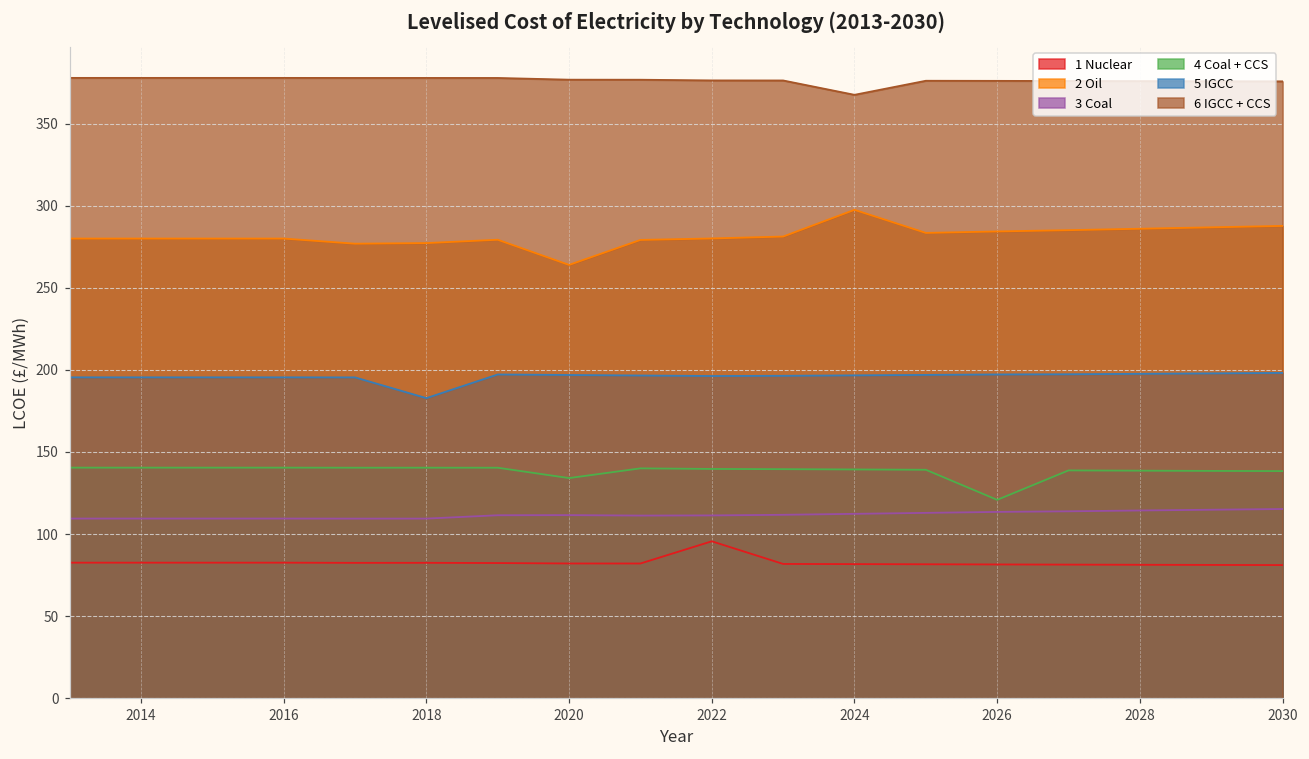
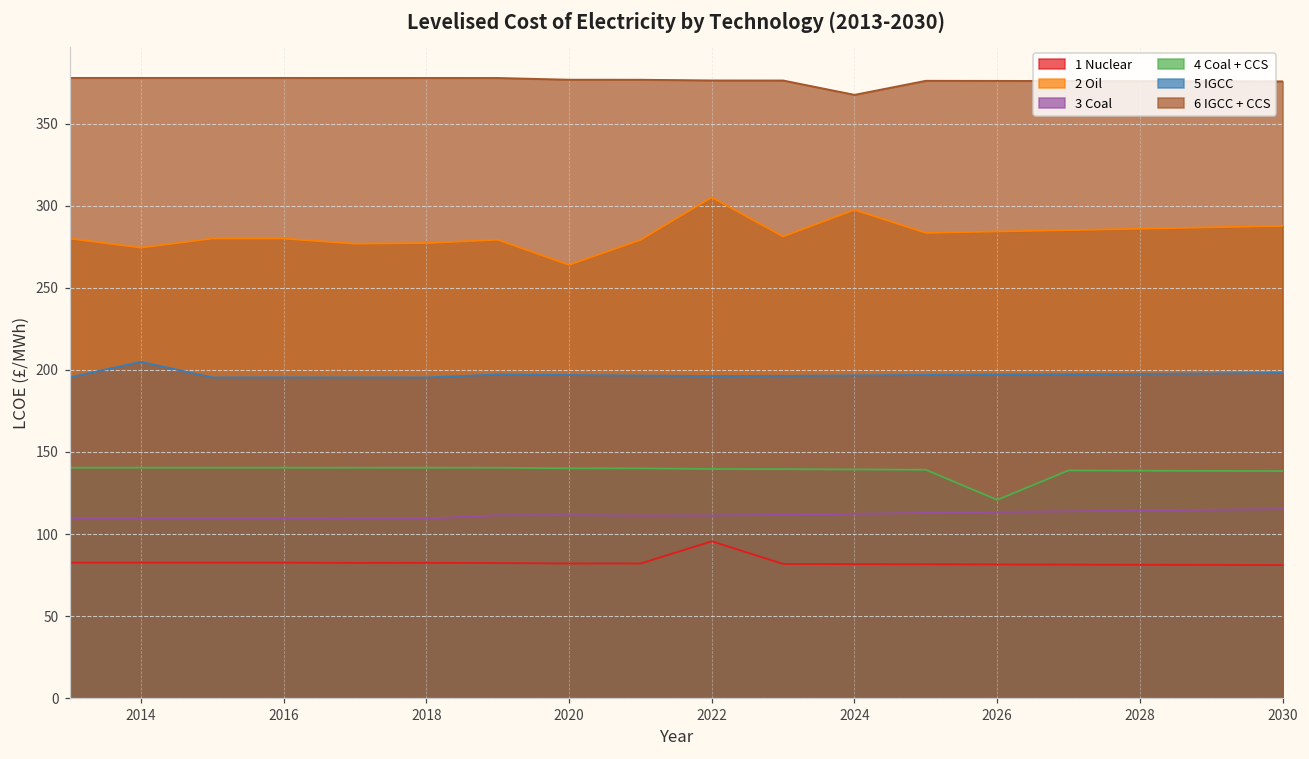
  {
    "1 Nuclear": {
      "2014": 83,
      "2016": 83,
      "2018": 82,
      "2020": 82,
      "2022": 96,
      "2024": 82,
      "2026": 81,
      "2028": 81,
      "2030": 81
    },
    "2 Oil": {
-     "2014": 280,
+     "2014": 274,
      "2016": 280,
      "2018": 277,
      "2020": 264,
-     "2022": 280,
+     "2022": 305,
      "2024": 297,
      "2026": 284,
      "2028": 286,
      "2030": 288
    },
    "3 Coal": {
      "2014": 109,
      "2016": 109,
      "2018": 109,
      "2020": 112,
      "2022": 111,
      "2024": 112,
      "2026": 113,
      "2028": 114,
      "2030": 115
    },
    "4 Coal + CCS": {
      "2014": 140,
      "2016": 140,
      "2018": 140,
-     "2020": 134,
+     "2020": 140,
      "2022": 140,
      "2024": 139,
      "2026": 121,
      "2028": 139,
      "2030": 138
    },
    "5 IGCC": {
-     "2014": 195,
+     "2014": 205,
      "2016": 195,
-     "2018": 183,
+     "2018": 195,
      "2020": 197,
      "2022": 196,
      "2024": 197,
      "2026": 197,
      "2028": 198,
      "2030": 198
    },
    "6 IGCC + CCS": {
      "2014": 378,
      "2016": 378,
      "2018": 378,
      "2020": 377,
      "2022": 376,
      "2024": 367,
      "2026": 376,
      "2030": 376
    }
  }
